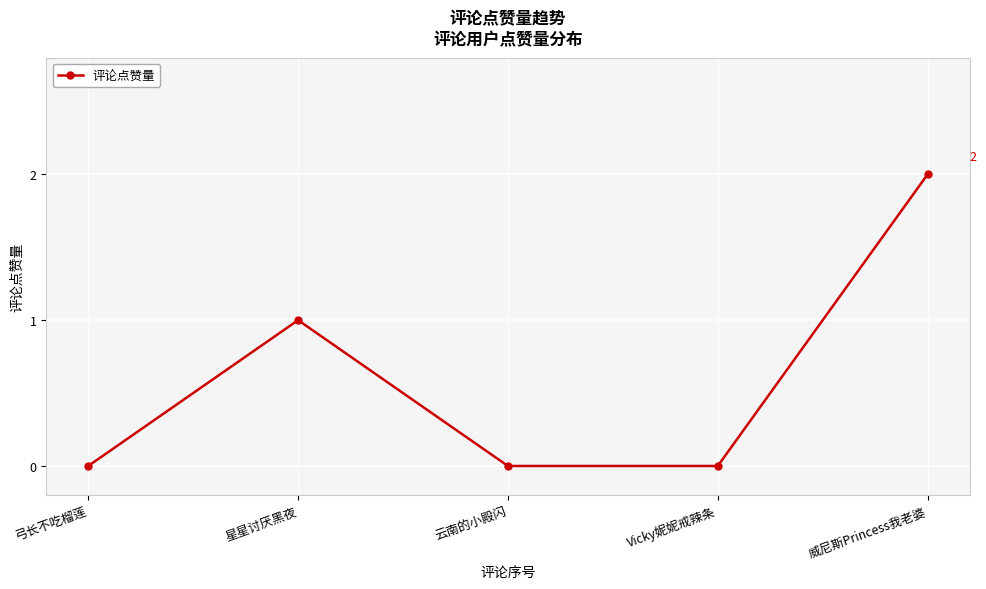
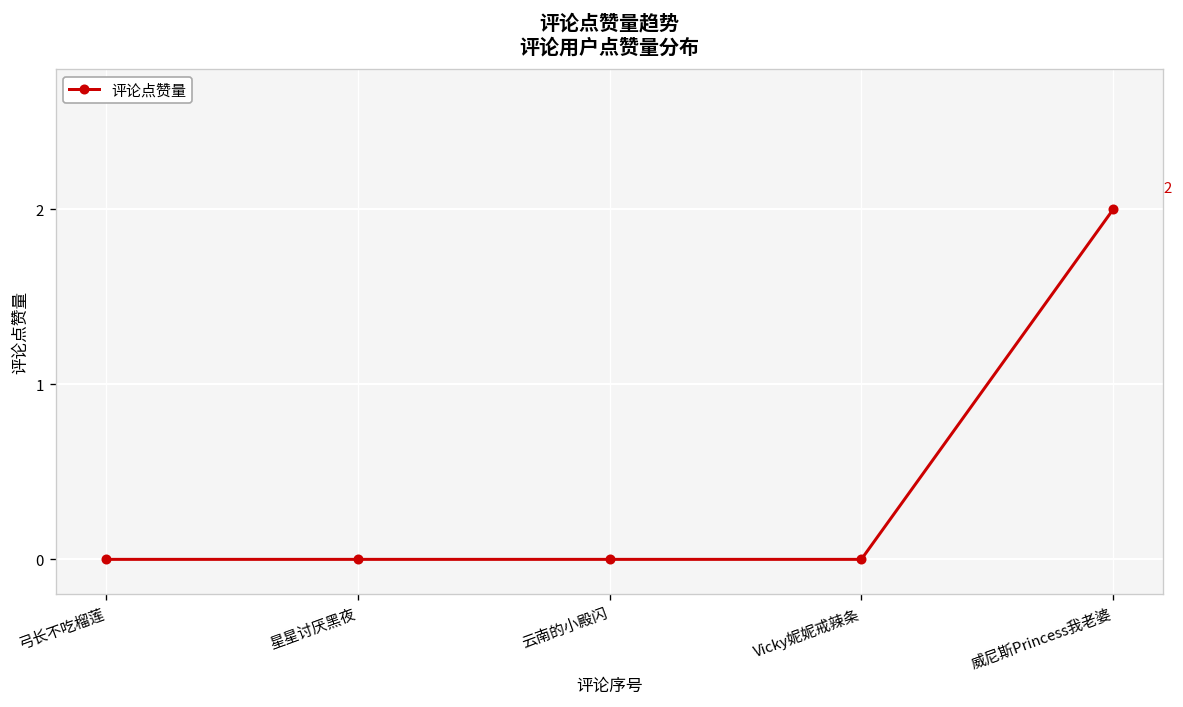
  {
    "弓长不吃榴莲": 0,
-   "星星讨厌黑夜": 1,
+   "星星讨厌黑夜": 0,
    "云南的小殿闪": 0,
    "Vicky妮妮戒辣条": 0,
    "威尼斯Princess我老婆": 2
  }
